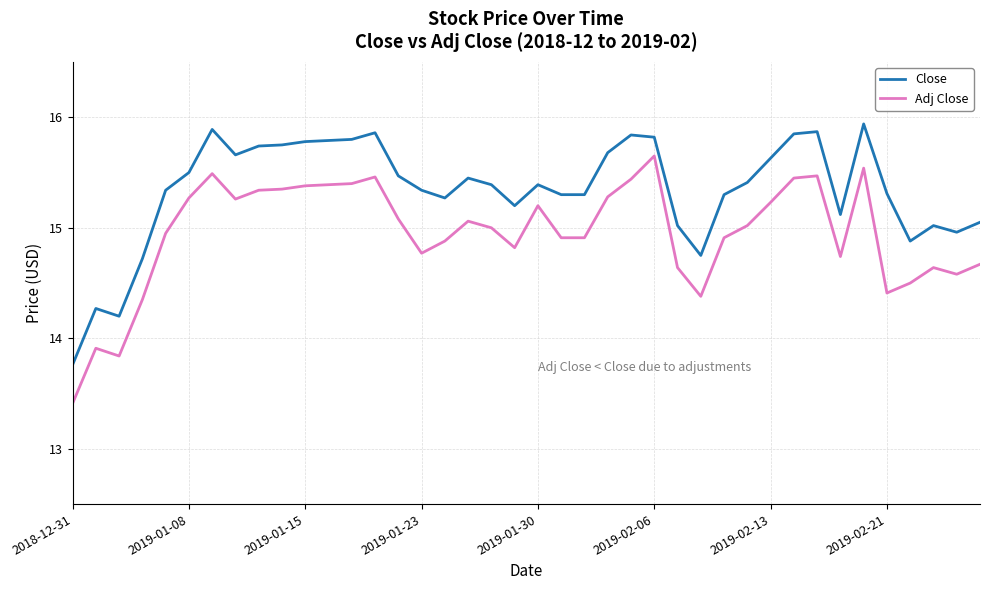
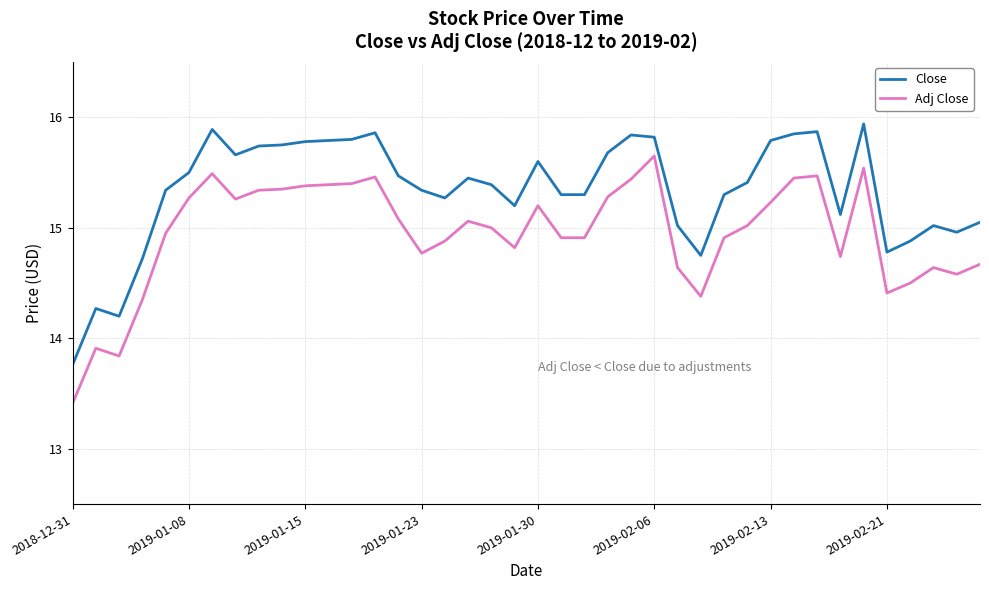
  {
    "Close": {
      "2018-12-31": 13.76,
      "2019-01-08": 15.50,
      "2019-01-15": 15.78,
      "2019-01-23": 15.34,
-     "2019-01-30": 15.39,
+     "2019-01-30": 15.60,
      "2019-02-06": 15.82,
-     "2019-02-13": 15.63,
-     "2019-02-21": 15.31
+     "2019-02-13": 15.79,
+     "2019-02-21": 14.78
    },
    "Adj Close": {
      "2018-12-31": 13.41,
      "2019-01-08": 15.27,
      "2019-01-15": 15.38,
      "2019-01-23": 14.77,
      "2019-01-30": 15.20,
      "2019-02-06": 15.65,
      "2019-02-13": 15.23,
      "2019-02-21": 14.41
    }
  }
